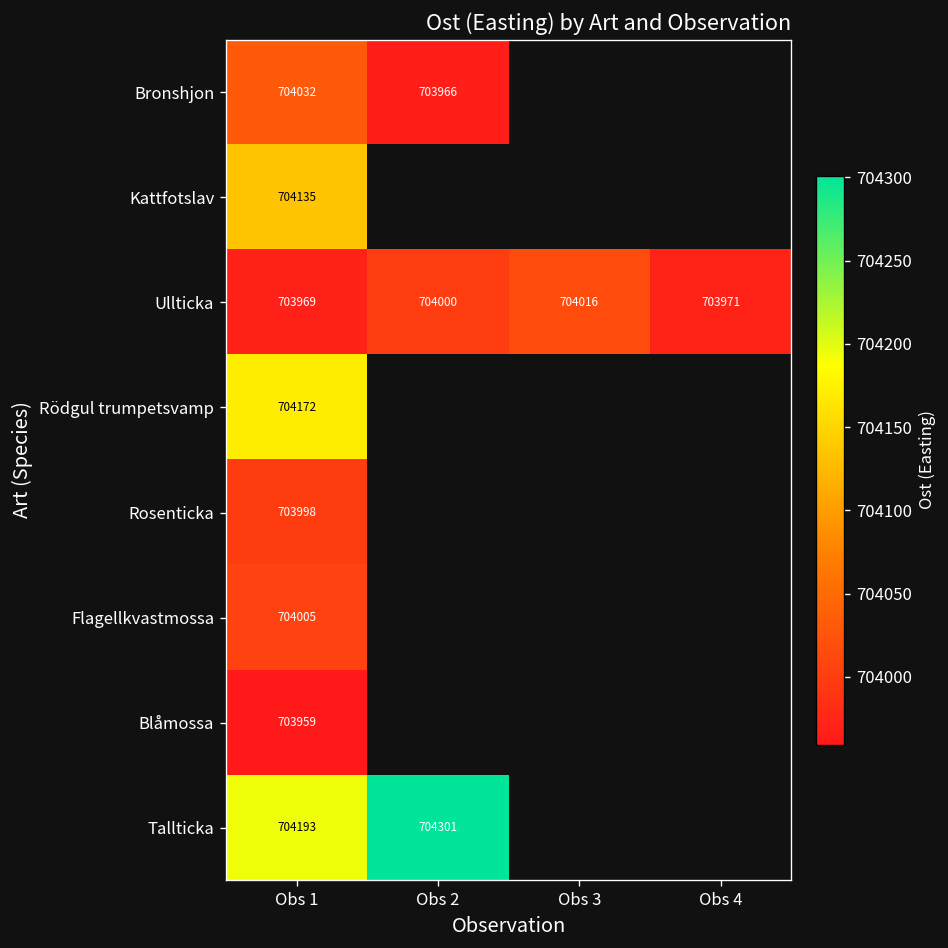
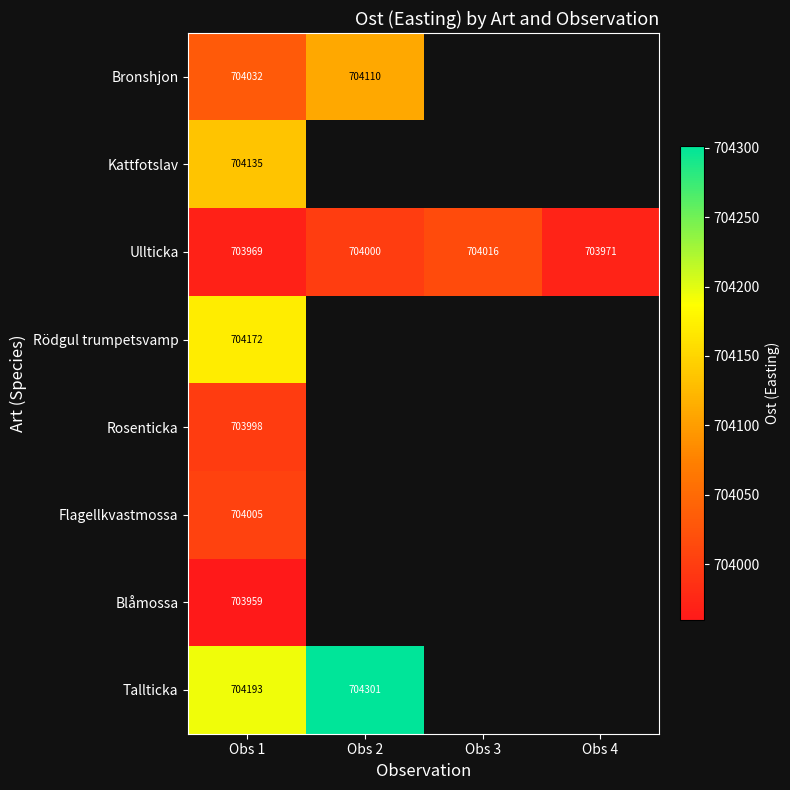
  {
    "Bronshjon": {
      "Obs 1": 704032,
-     "Obs 2": 703966
+     "Obs 2": 704110
    },
    "Kattfotslav": {
      "Obs 1": 704135
    },
    "Ullticka": {
      "Obs 1": 703969,
      "Obs 2": 704000,
      "Obs 3": 704016,
      "Obs 4": 703971
    },
    "Rödgul trumpetsvamp": {
      "Obs 1": 704172
    },
    "Rosenticka": {
      "Obs 1": 703998
    },
    "Flagellkvastmossa": {
      "Obs 1": 704005
    },
    "Blåmossa": {
      "Obs 1": 703959
    },
    "Tallticka": {
      "Obs 1": 704193,
      "Obs 2": 704301
    }
  }
